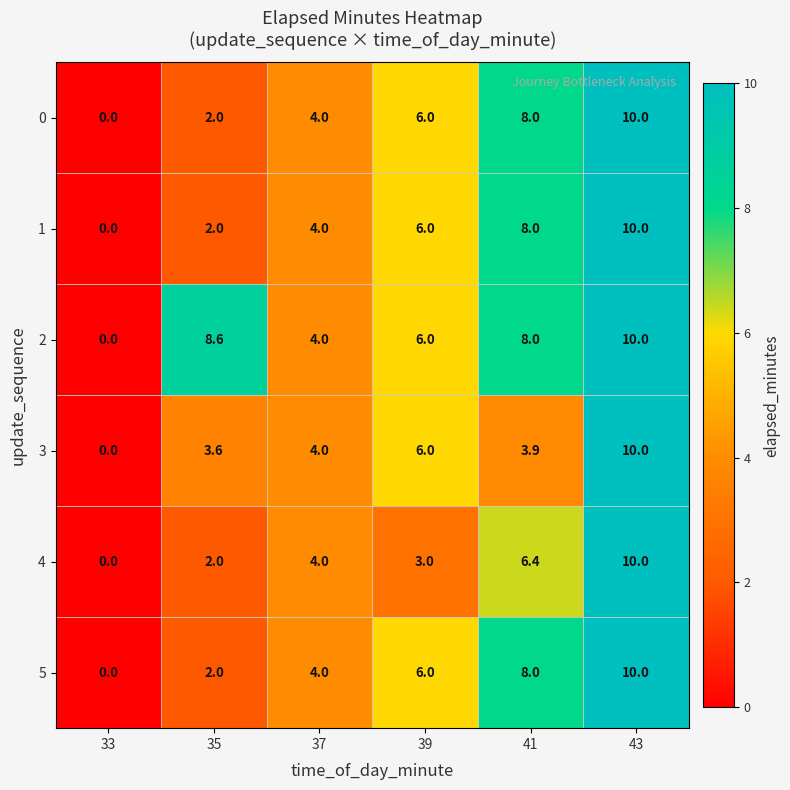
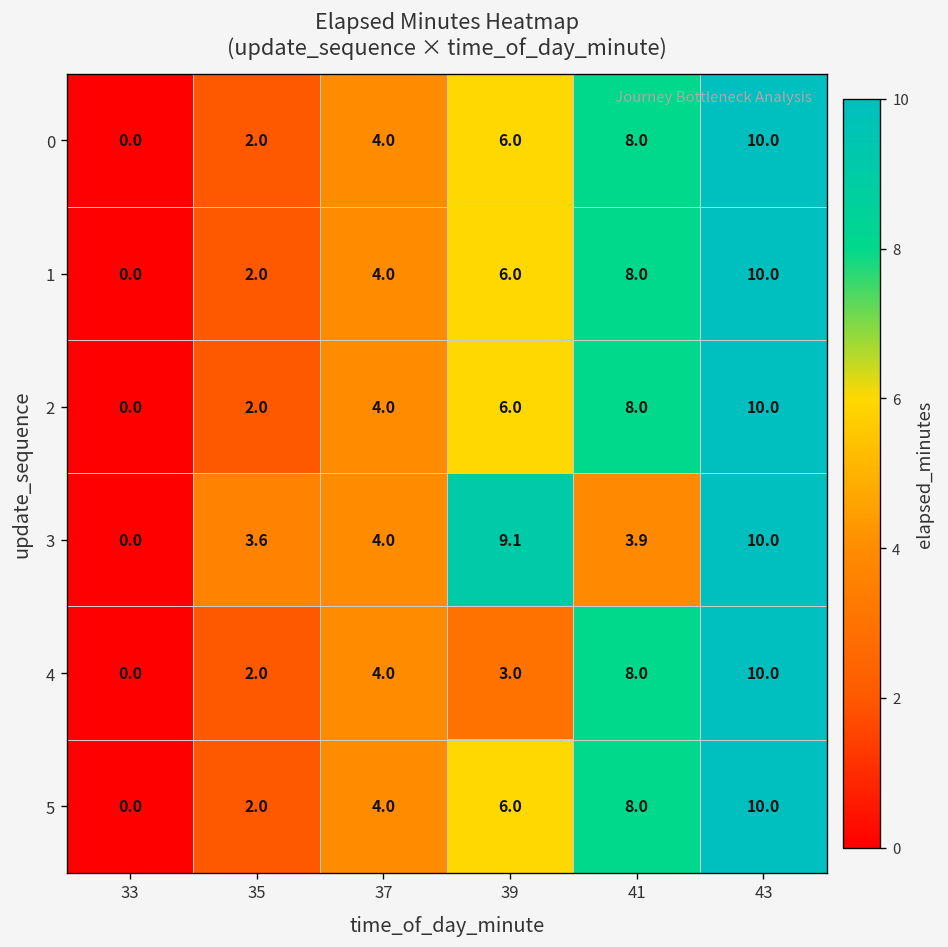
  {
    "0": {
      "33": 0.0,
      "35": 2.0,
      "37": 4.0,
      "39": 6.0,
      "41": 8.0
    },
    "1": {
      "33": 0.0,
      "35": 2.0,
      "37": 4.0,
      "39": 6.0,
      "41": 8.0,
      "43": 10.0
    },
    "2": {
      "33": 0.0,
-     "35": 8.6,
+     "35": 2.0,
      "37": 4.0,
      "39": 6.0,
      "41": 8.0,
      "43": 10.0
    },
    "3": {
      "33": 0.0,
      "35": 3.6,
      "37": 4.0,
-     "39": 6.0,
+     "39": 9.1,
      "41": 3.9,
      "43": 10.0
    },
    "4": {
      "33": 0.0,
      "35": 2.0,
      "37": 4.0,
      "39": 3.0,
-     "41": 6.4,
+     "41": 8.0,
      "43": 10.0
    },
    "5": {
      "33": 0.0,
      "35": 2.0,
      "37": 4.0,
      "39": 6.0,
      "41": 8.0,
      "43": 10.0
    }
  }
